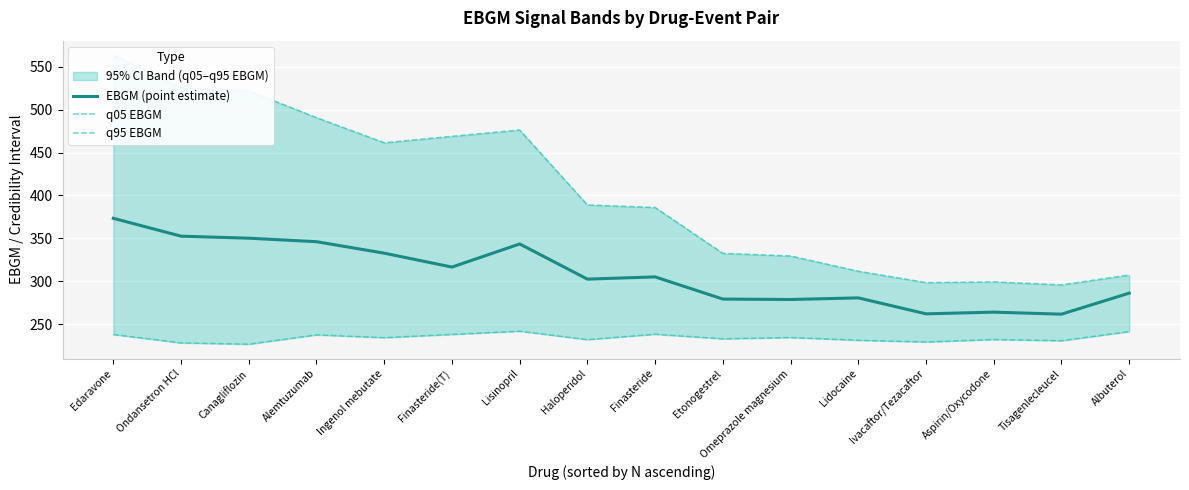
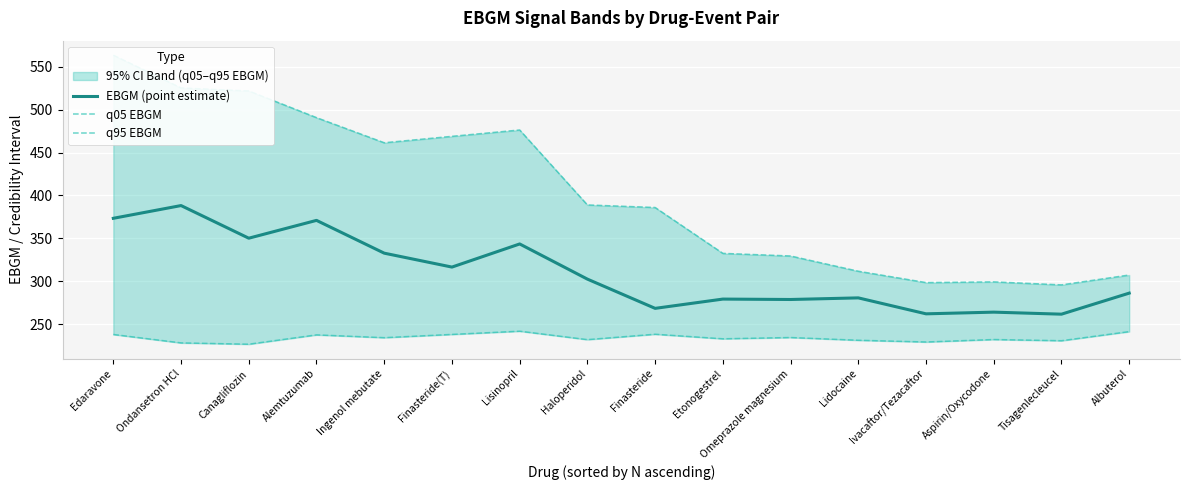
  {
    "EBGM (point estimate)": {
      "Edaravone": 370,
-     "Ondansetron HCl": 350,
+     "Ondansetron HCl": 390,
      "Canagliflozin": 350,
-     "Alemtuzumab": 350,
+     "Alemtuzumab": 370,
      "Ingenol mebutate": 330,
      "Finasteride(T)": 320,
      "Lisinopril": 340,
      "Haloperidol": 300,
-     "Finasteride": 310,
+     "Finasteride": 270,
      "Etonogestrel": 280,
      "Omeprazole magnesium": 280,
      "Lidocaine": 280,
      "Ivacaftor/Tezacaftor": 260,
      "Aspirin/Oxycodone": 260,
      "Tisagenlecleucel": 260,
      "Albuterol": 290
    }
  }
